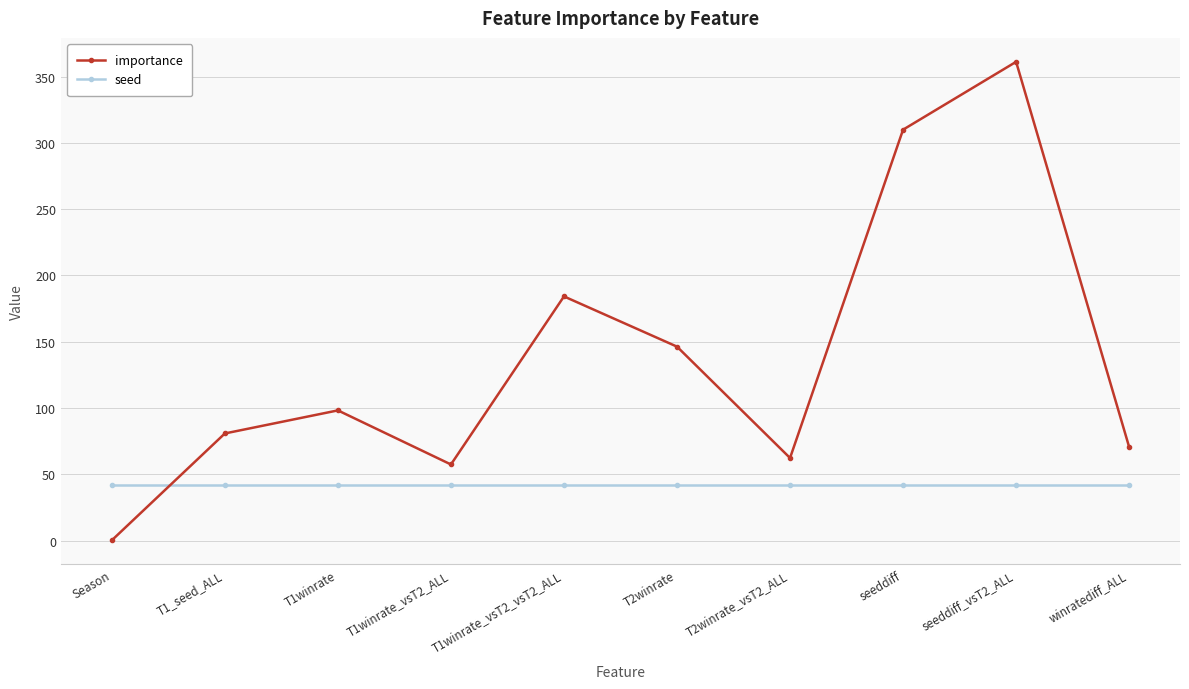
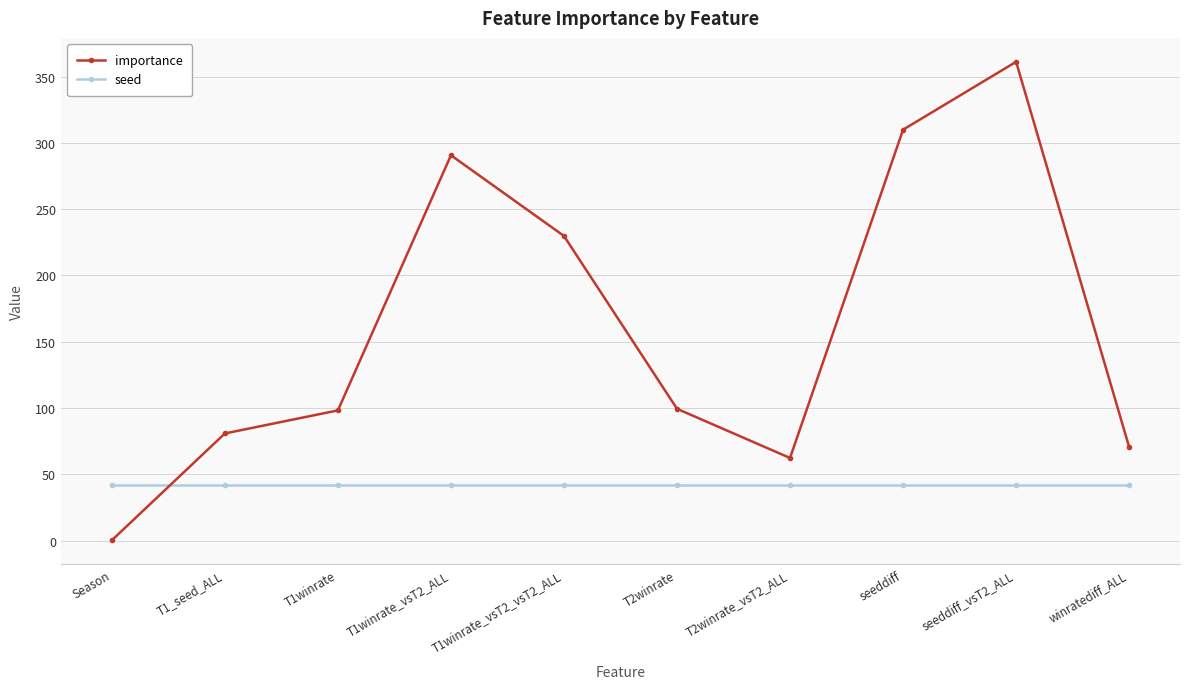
  {
    "importance": {
      "Season": 0,
      "T1_seed_ALL": 81,
      "T1winrate": 98,
-     "T1winrate_vsT2_ALL": 57,
-     "T1winrate_vsT2_vsT2_ALL": 184,
-     "T2winrate": 146,
+     "T1winrate_vsT2_ALL": 291,
+     "T1winrate_vsT2_vsT2_ALL": 230,
+     "T2winrate": 99,
      "T2winrate_vsT2_ALL": 62,
      "seeddiff": 310,
      "seeddiff_vsT2_ALL": 361,
      "winratediff_ALL": 71
    },
    "seed": {
      "Season": 42,
      "T1_seed_ALL": 42,
      "T1winrate": 42,
      "T1winrate_vsT2_ALL": 42,
      "T1winrate_vsT2_vsT2_ALL": 42,
      "T2winrate": 42,
      "T2winrate_vsT2_ALL": 42,
      "seeddiff": 42,
      "seeddiff_vsT2_ALL": 42,
      "winratediff_ALL": 42
    }
  }
